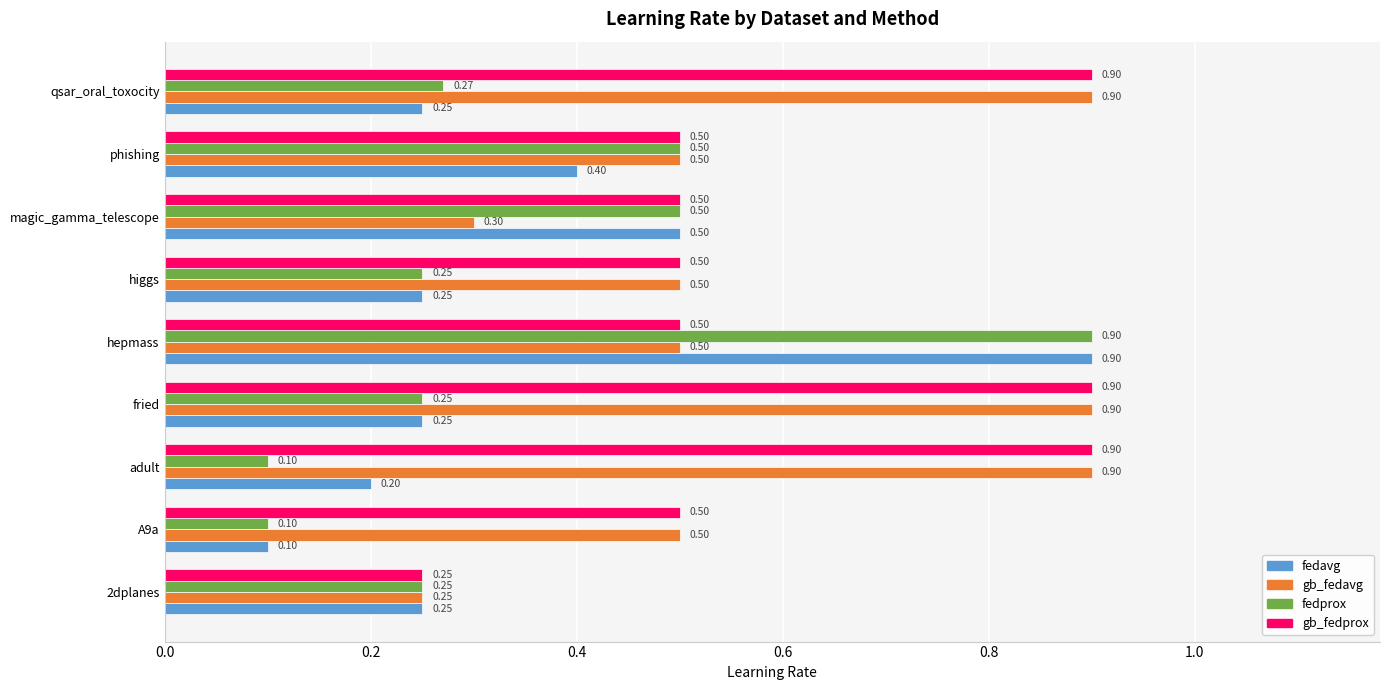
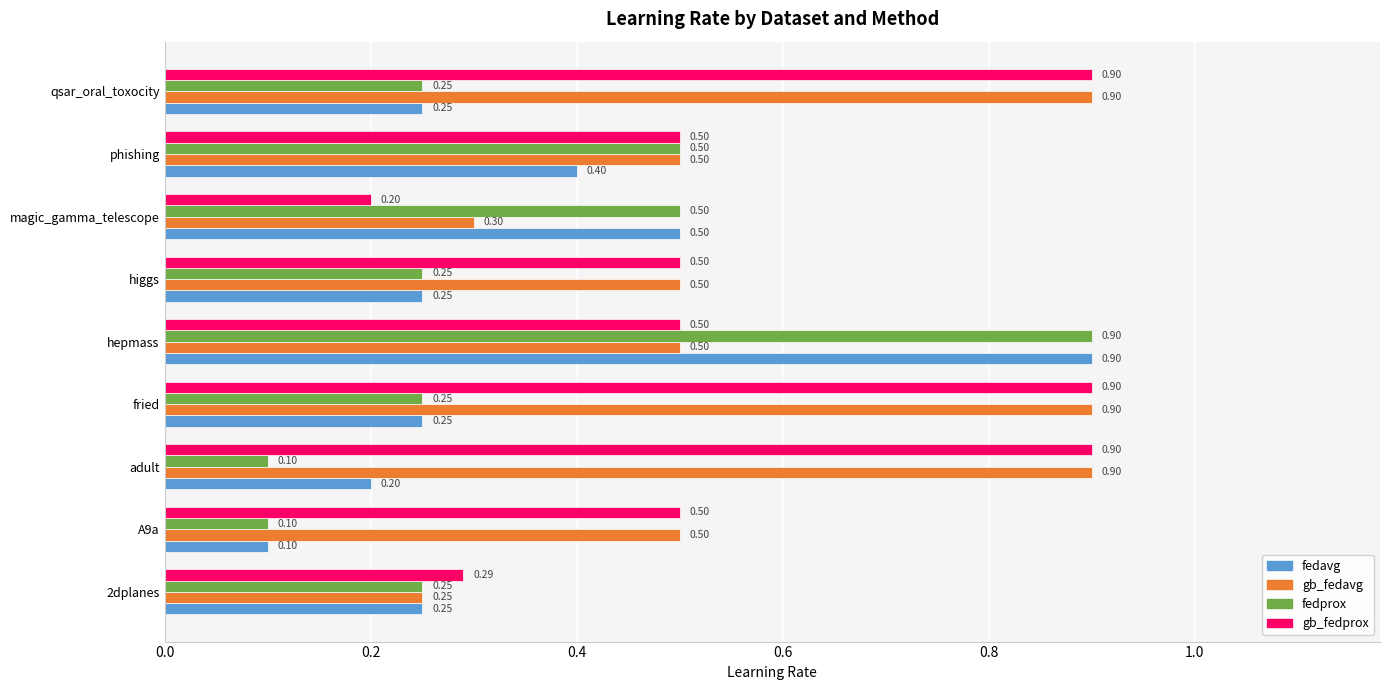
  {
    "fedavg": {
      "qsar_oral_toxocity": 0.25,
      "phishing": 0.40,
      "magic_gamma_telescope": 0.50,
      "higgs": 0.25,
      "hepmass": 0.90,
      "fried": 0.25,
      "adult": 0.20,
      "A9a": 0.10,
      "2dplanes": 0.25
    },
    "gb_fedavg": {
      "qsar_oral_toxocity": 0.90,
      "phishing": 0.50,
      "magic_gamma_telescope": 0.30,
      "higgs": 0.50,
      "hepmass": 0.50,
      "fried": 0.90,
      "adult": 0.90,
      "A9a": 0.50,
      "2dplanes": 0.25
    },
    "fedprox": {
-     "qsar_oral_toxocity": 0.27,
+     "qsar_oral_toxocity": 0.25,
      "phishing": 0.50,
      "magic_gamma_telescope": 0.50,
      "higgs": 0.25,
      "hepmass": 0.90,
      "fried": 0.25,
      "adult": 0.10,
      "A9a": 0.10,
      "2dplanes": 0.25
    },
    "gb_fedprox": {
      "qsar_oral_toxocity": 0.90,
      "phishing": 0.50,
-     "magic_gamma_telescope": 0.50,
+     "magic_gamma_telescope": 0.20,
      "higgs": 0.50,
      "hepmass": 0.50,
      "fried": 0.90,
      "adult": 0.90,
      "A9a": 0.50,
-     "2dplanes": 0.25
+     "2dplanes": 0.29
    }
  }
